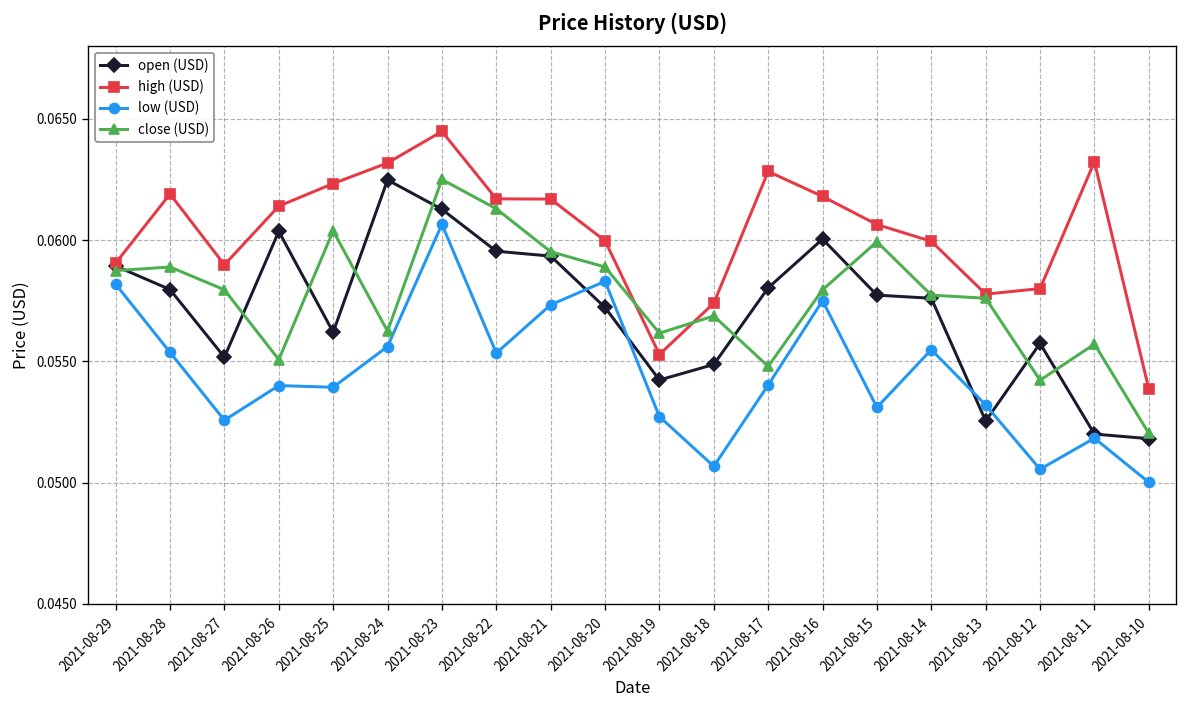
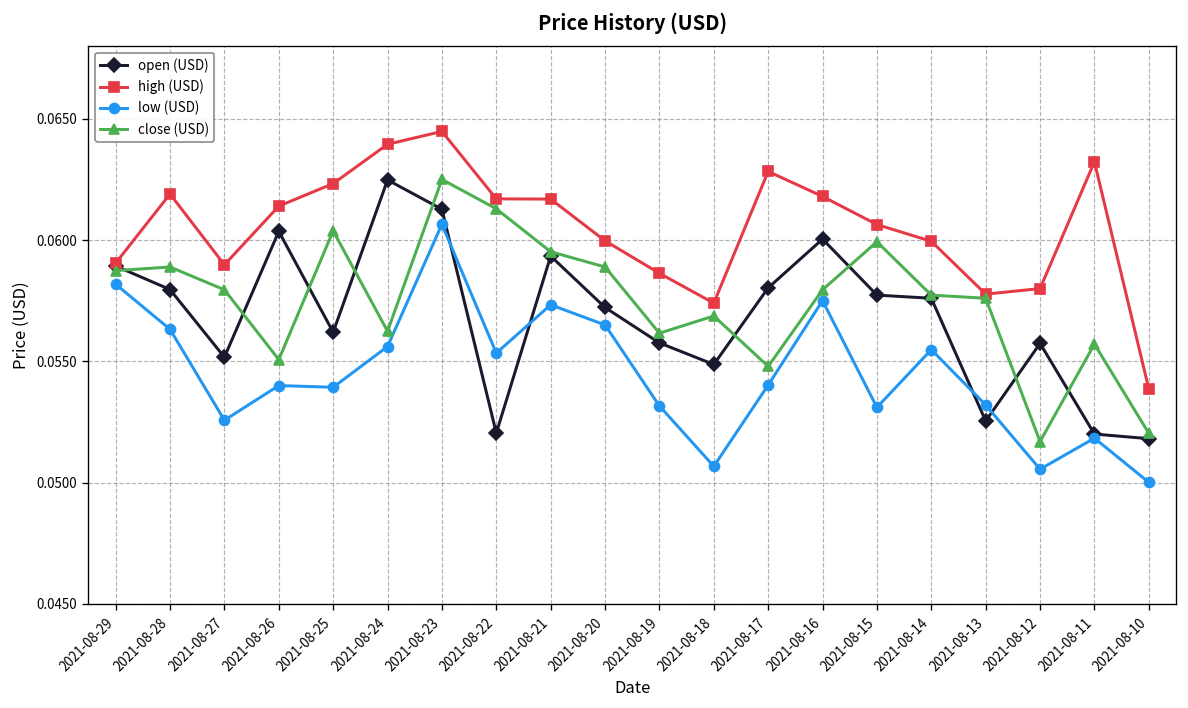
  {
    "open (USD)": {
      "2021-08-28": 0.0580,
      "2021-08-27": 0.0552,
      "2021-08-26": 0.0604,
      "2021-08-25": 0.0562,
      "2021-08-24": 0.0625,
      "2021-08-23": 0.0613,
-     "2021-08-22": 0.0595,
+     "2021-08-22": 0.0520,
      "2021-08-21": 0.0593,
      "2021-08-20": 0.0572,
-     "2021-08-19": 0.0542,
+     "2021-08-19": 0.0558,
      "2021-08-18": 0.0549,
      "2021-08-17": 0.0580,
      "2021-08-16": 0.0600,
      "2021-08-15": 0.0577,
      "2021-08-14": 0.0576,
      "2021-08-13": 0.0525,
      "2021-08-12": 0.0557,
      "2021-08-11": 0.0520,
      "2021-08-10": 0.0518
    },
    "high (USD)": {
      "2021-08-28": 0.0619,
      "2021-08-27": 0.0590,
      "2021-08-26": 0.0614,
      "2021-08-25": 0.0623,
-     "2021-08-24": 0.0632,
+     "2021-08-24": 0.0640,
      "2021-08-23": 0.0645,
      "2021-08-22": 0.0617,
      "2021-08-21": 0.0617,
      "2021-08-20": 0.0600,
-     "2021-08-19": 0.0553,
+     "2021-08-19": 0.0586,
      "2021-08-18": 0.0574,
      "2021-08-17": 0.0628,
      "2021-08-16": 0.0618,
      "2021-08-15": 0.0606,
      "2021-08-14": 0.0600,
      "2021-08-13": 0.0578,
      "2021-08-12": 0.0580,
      "2021-08-11": 0.0632,
      "2021-08-10": 0.0539
    },
    "low (USD)": {
      "2021-08-29": 0.0582,
-     "2021-08-28": 0.0554,
+     "2021-08-28": 0.0563,
      "2021-08-27": 0.0526,
      "2021-08-26": 0.0540,
      "2021-08-25": 0.0539,
      "2021-08-24": 0.0556,
      "2021-08-23": 0.0607,
      "2021-08-22": 0.0553,
      "2021-08-21": 0.0573,
-     "2021-08-20": 0.0583,
-     "2021-08-19": 0.0527,
+     "2021-08-20": 0.0565,
+     "2021-08-19": 0.0532,
      "2021-08-18": 0.0507,
      "2021-08-17": 0.0540,
      "2021-08-16": 0.0575,
      "2021-08-15": 0.0531,
      "2021-08-14": 0.0555,
      "2021-08-13": 0.0532,
      "2021-08-12": 0.0506,
      "2021-08-11": 0.0518,
      "2021-08-10": 0.0500
    },
    "close (USD)": {
      "2021-08-29": 0.0587,
      "2021-08-28": 0.0589,
      "2021-08-27": 0.0580,
      "2021-08-26": 0.0551,
      "2021-08-25": 0.0604,
      "2021-08-24": 0.0562,
      "2021-08-23": 0.0625,
      "2021-08-22": 0.0613,
      "2021-08-21": 0.0595,
      "2021-08-20": 0.0589,
      "2021-08-19": 0.0562,
      "2021-08-18": 0.0569,
      "2021-08-17": 0.0548,
      "2021-08-16": 0.0580,
      "2021-08-15": 0.0599,
      "2021-08-14": 0.0577,
      "2021-08-13": 0.0576,
-     "2021-08-12": 0.0542,
+     "2021-08-12": 0.0517,
      "2021-08-11": 0.0557,
      "2021-08-10": 0.0520
    }
  }
